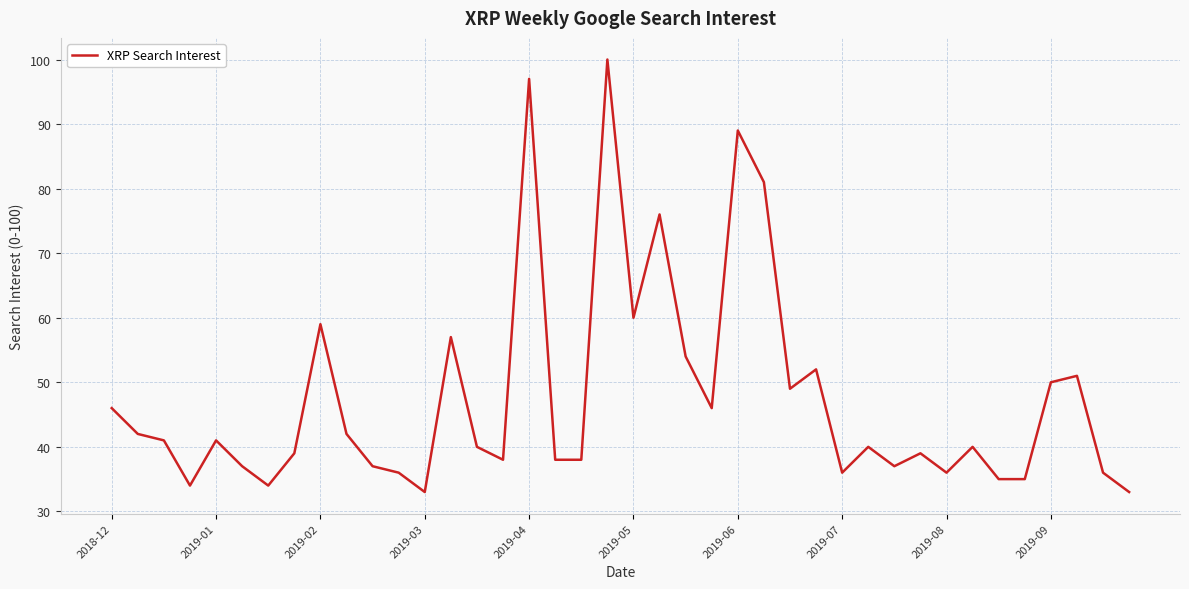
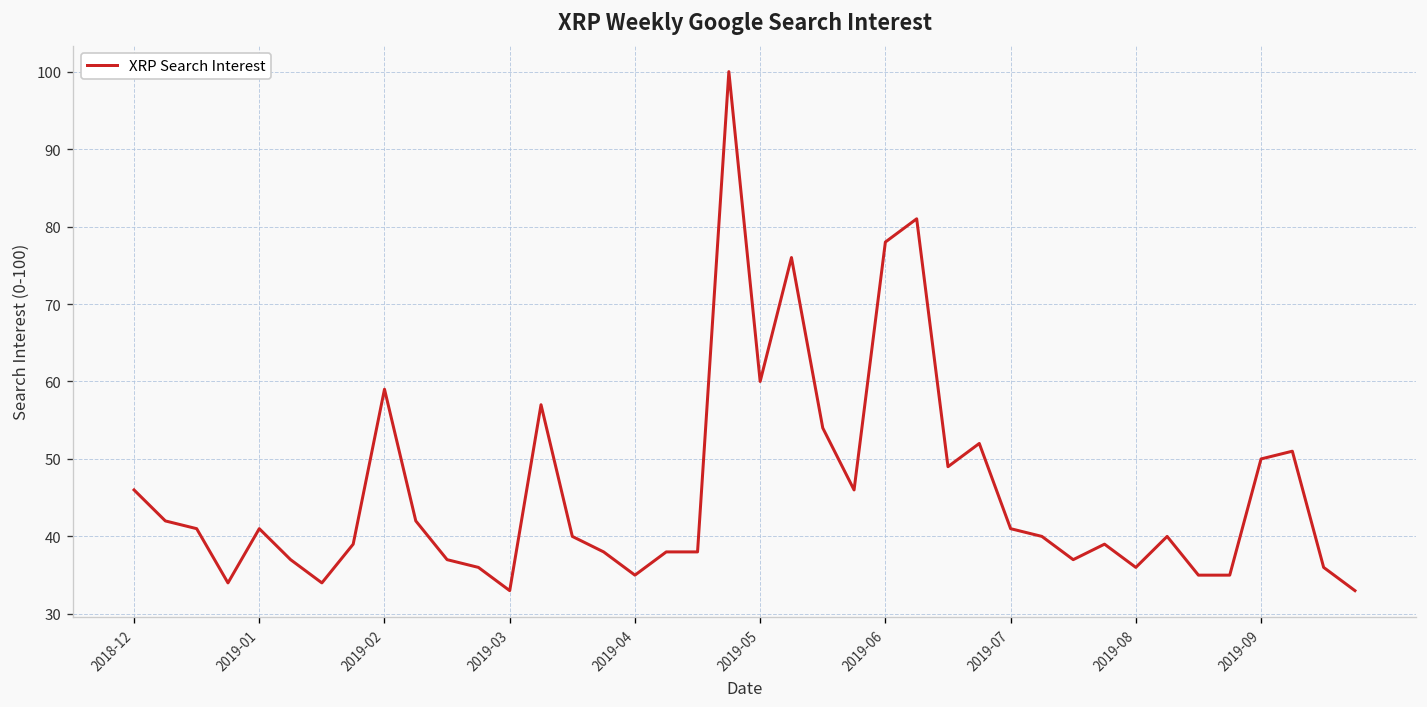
  {
    "2018-12": 46,
    "2019-01": 41,
    "2019-02": 59,
    "2019-03": 33,
-   "2019-04": 97,
+   "2019-04": 35,
    "2019-05": 60,
-   "2019-06": 89,
-   "2019-07": 36,
+   "2019-06": 78,
+   "2019-07": 41,
    "2019-08": 36,
    "2019-09": 50
  }
